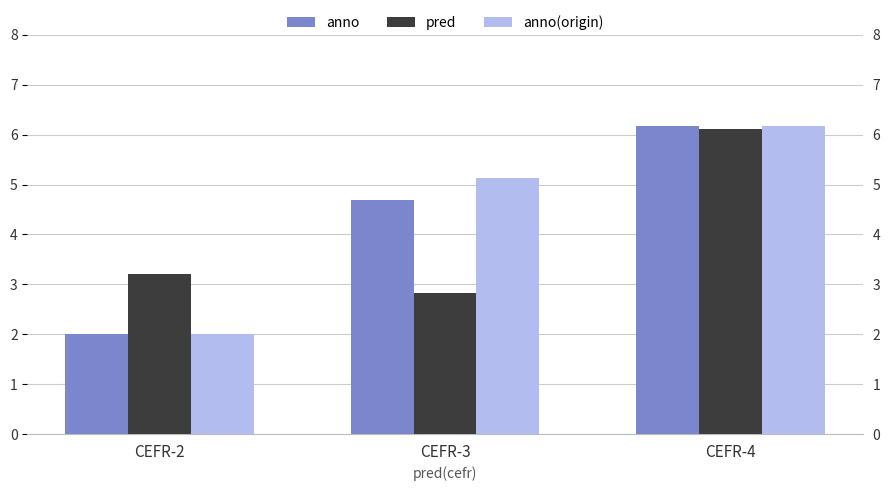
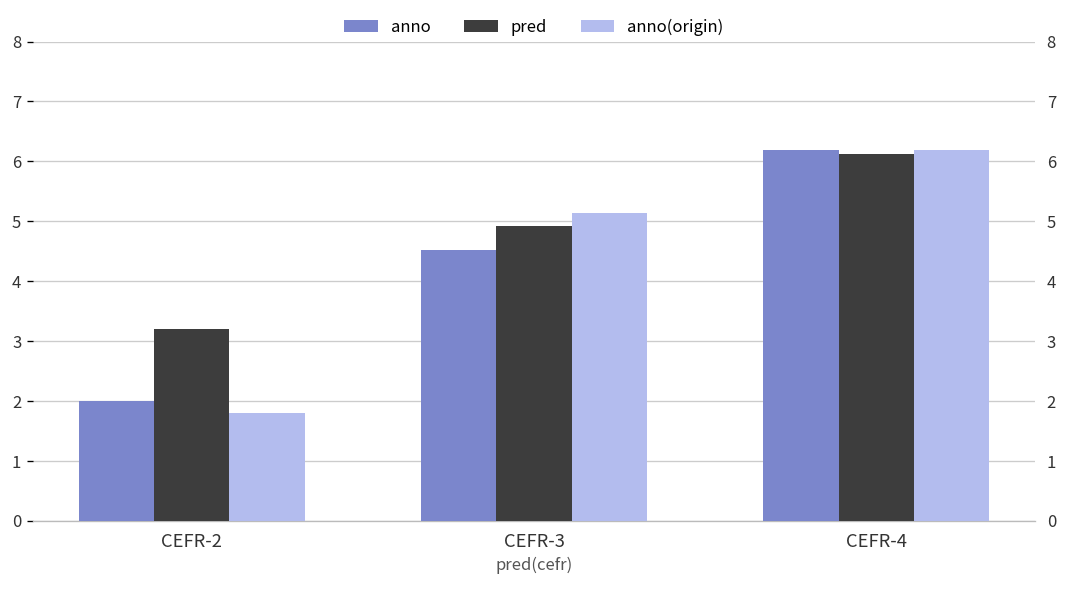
  {
    "anno": {
      "CEFR-2": 2.0,
-     "CEFR-3": 4.7,
+     "CEFR-3": 4.5,
      "CEFR-4": 6.2
    },
    "pred": {
      "CEFR-2": 3.2,
-     "CEFR-3": 2.8,
+     "CEFR-3": 4.9,
      "CEFR-4": 6.1
    },
    "anno(origin)": {
-     "CEFR-2": 2.0,
+     "CEFR-2": 1.8,
      "CEFR-3": 5.1,
      "CEFR-4": 6.2
    }
  }
